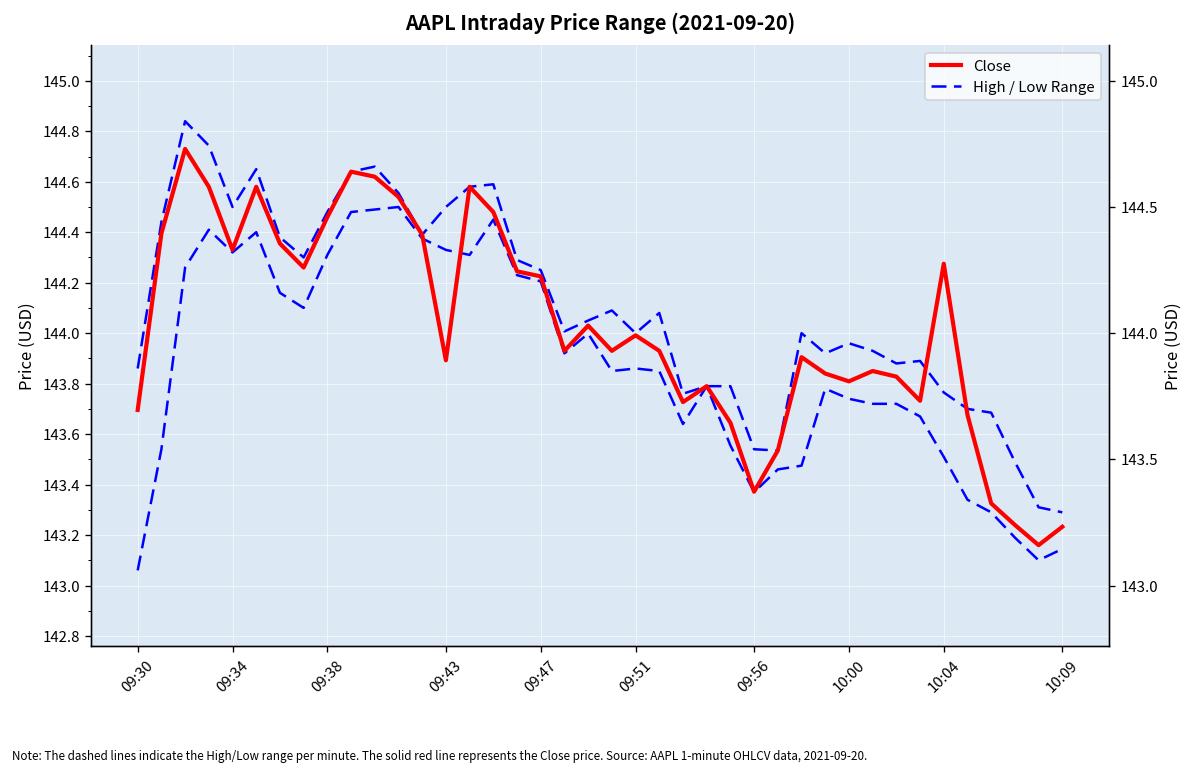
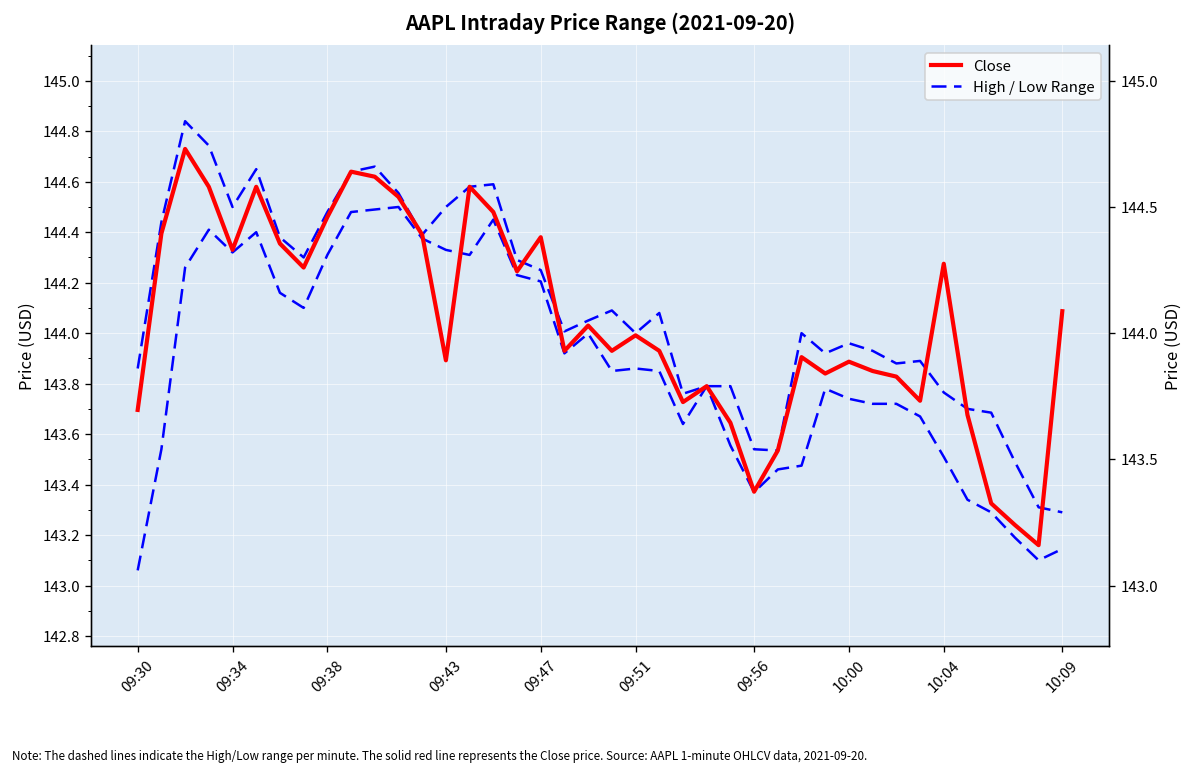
  {
    "Close": {
      "09:30": 143.70,
      "09:38": 144.46,
      "09:43": 143.89,
-     "09:47": 144.23,
-     "10:00": 143.81,
+     "09:47": 144.38,
+     "10:00": 143.89,
      "10:04": 144.28,
-     "10:09": 143.23
+     "10:09": 144.09
    }
  }
